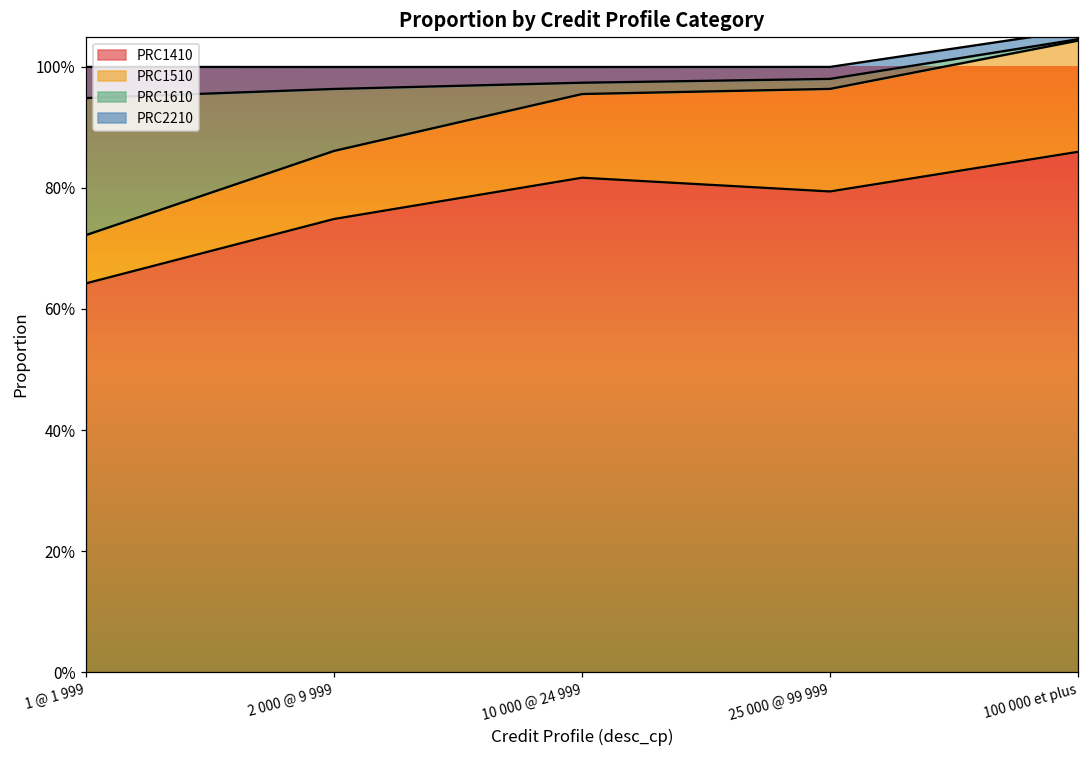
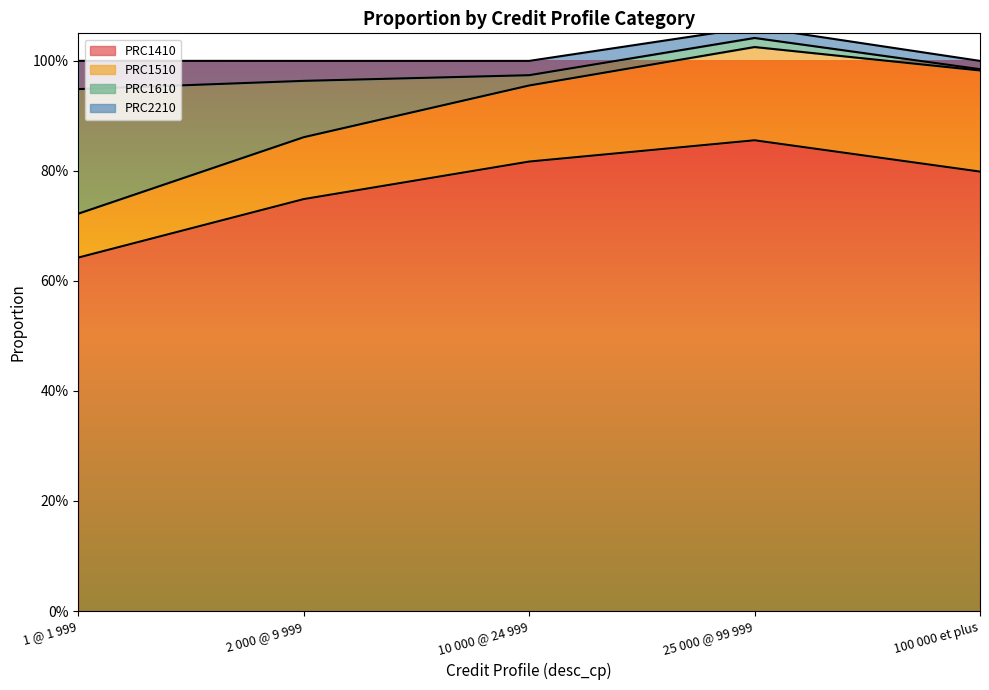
  {
    "PRC1410": {
      "1 @ 1 999": "64%",
      "2 000 @ 9 999": "75%",
      "10 000 @ 24 999": "82%",
-     "25 000 @ 99 999": "79%",
-     "100 000 et plus": "86%"
+     "25 000 @ 99 999": "86%",
+     "100 000 et plus": "80%"
    },
    "PRC1510": {
      "1 @ 1 999": "8%",
      "2 000 @ 9 999": "11%",
      "10 000 @ 24 999": "14%",
      "25 000 @ 99 999": "17%"
    },
    "PRC1610": {
      "1 @ 1 999": "23%",
      "2 000 @ 9 999": "10%",
      "10 000 @ 24 999": "2%",
      "25 000 @ 99 999": "2%"
    },
    "PRC2210": {
      "1 @ 1 999": "5%",
      "2 000 @ 9 999": "4%",
      "10 000 @ 24 999": "3%"
    }
  }
